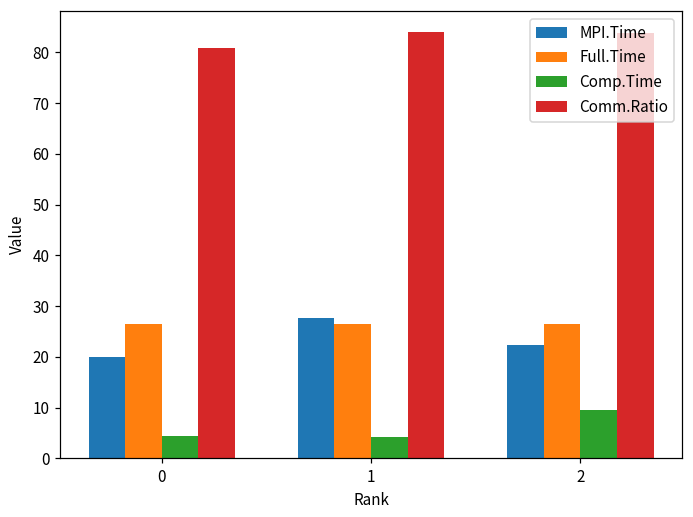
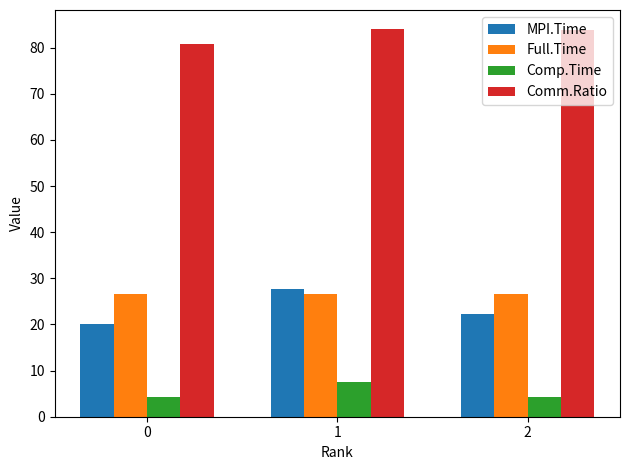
  {
    "MPI.Time": {
      "0": 20,
      "1": 28,
      "2": 22
    },
    "Full.Time": {
      "0": 27,
      "1": 27,
      "2": 27
    },
    "Comp.Time": {
      "0": 4,
-     "1": 4,
-     "2": 10
+     "1": 8,
+     "2": 4
    },
    "Comm.Ratio": {
      "0": 81,
      "1": 84
    }
  }
